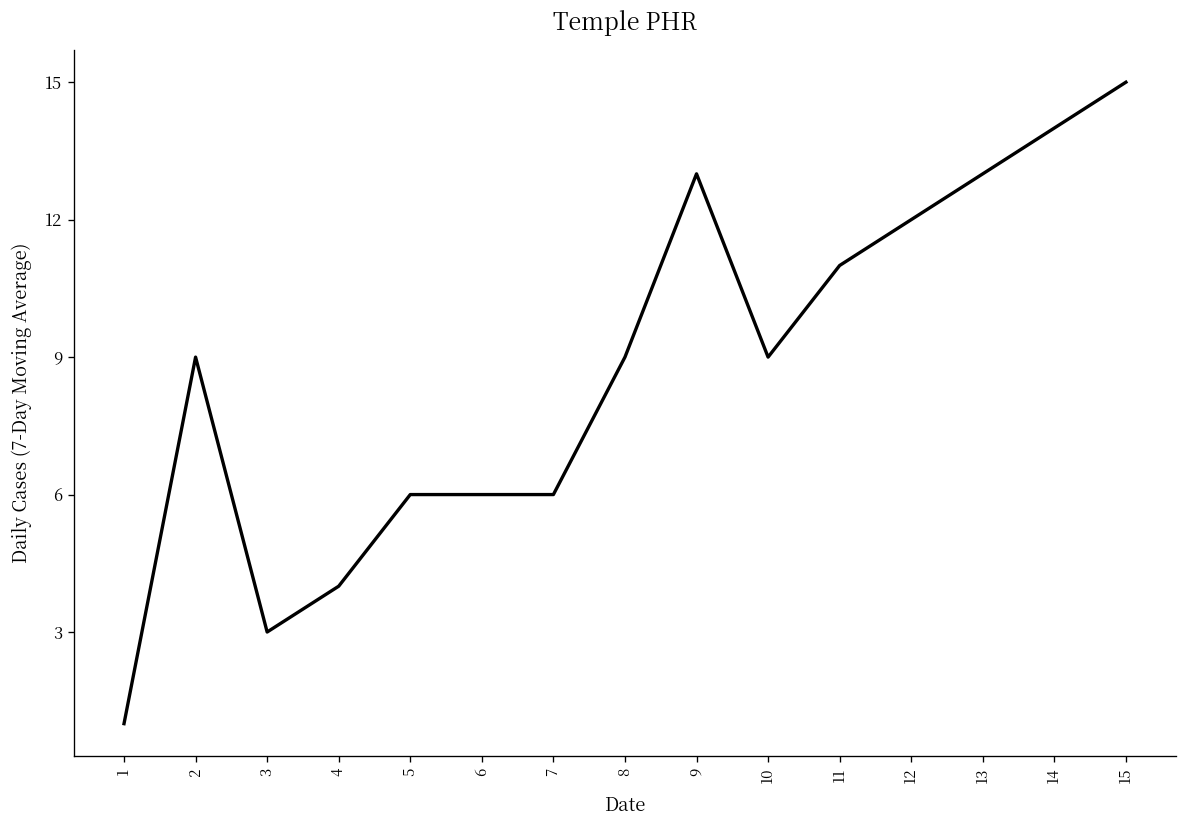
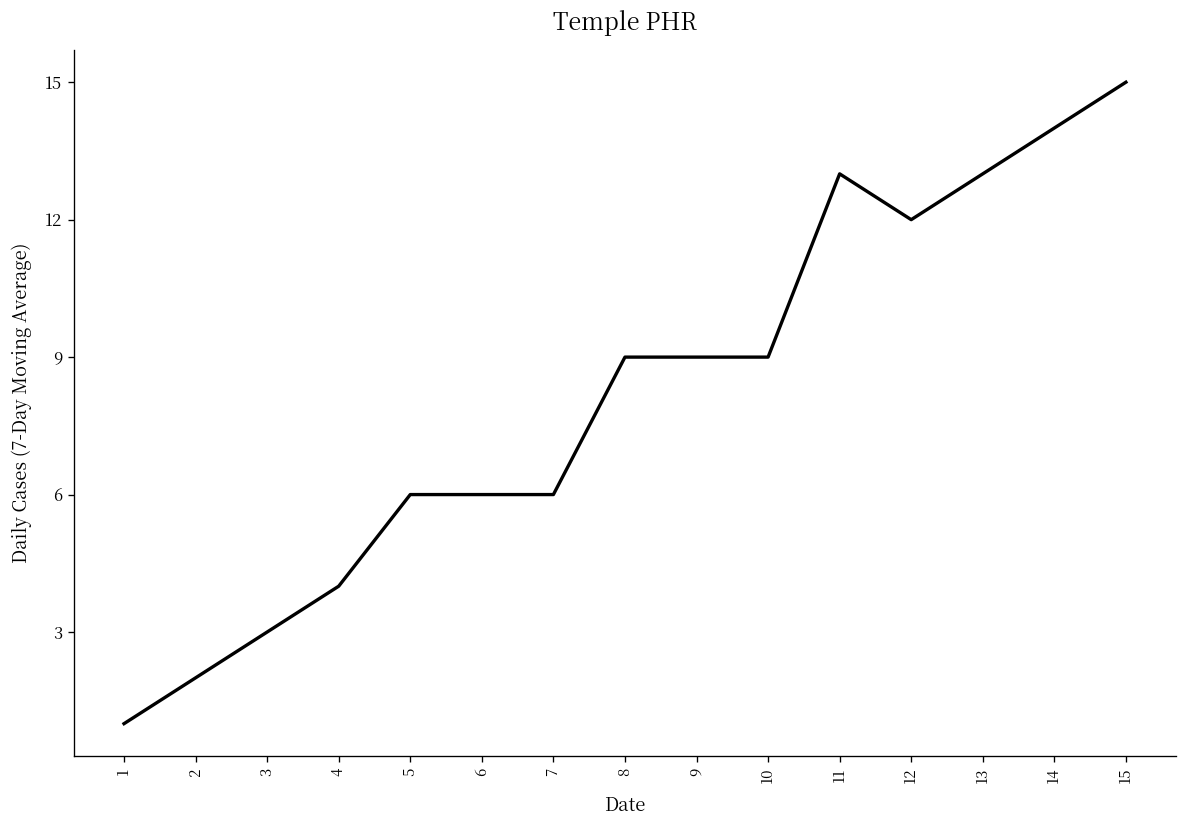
  {
    "1": 1,
-   "2": 9,
+   "2": 2,
    "3": 3,
    "4": 4,
    "5": 6,
    "6": 6,
    "7": 6,
    "8": 9,
-   "9": 13,
+   "9": 9,
    "10": 9,
-   "11": 11,
+   "11": 13,
    "12": 12,
    "13": 13,
    "14": 14,
    "15": 15
  }
